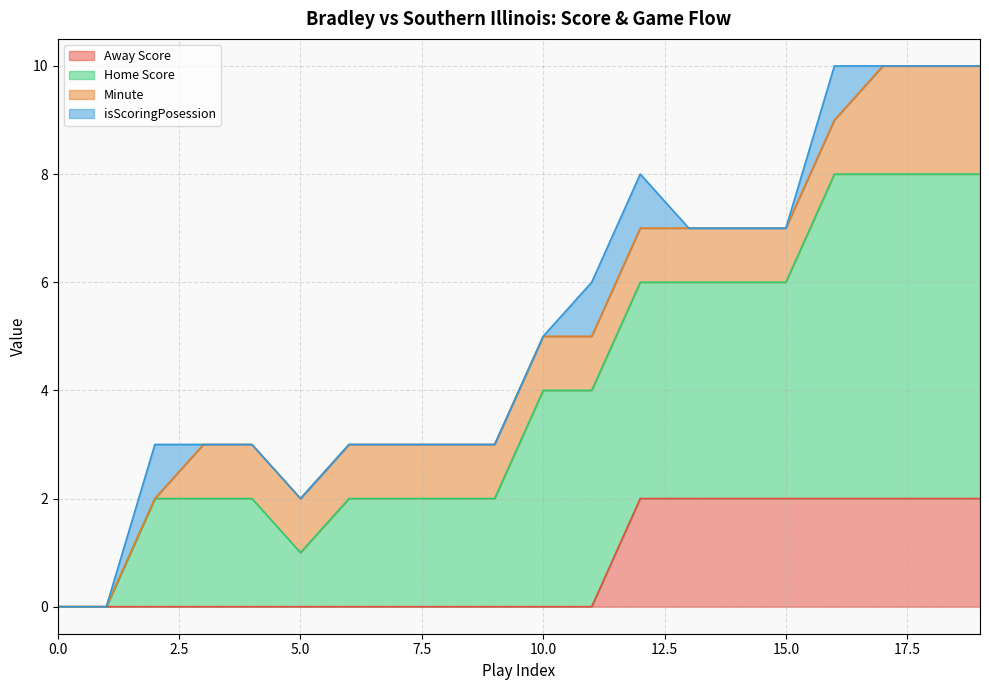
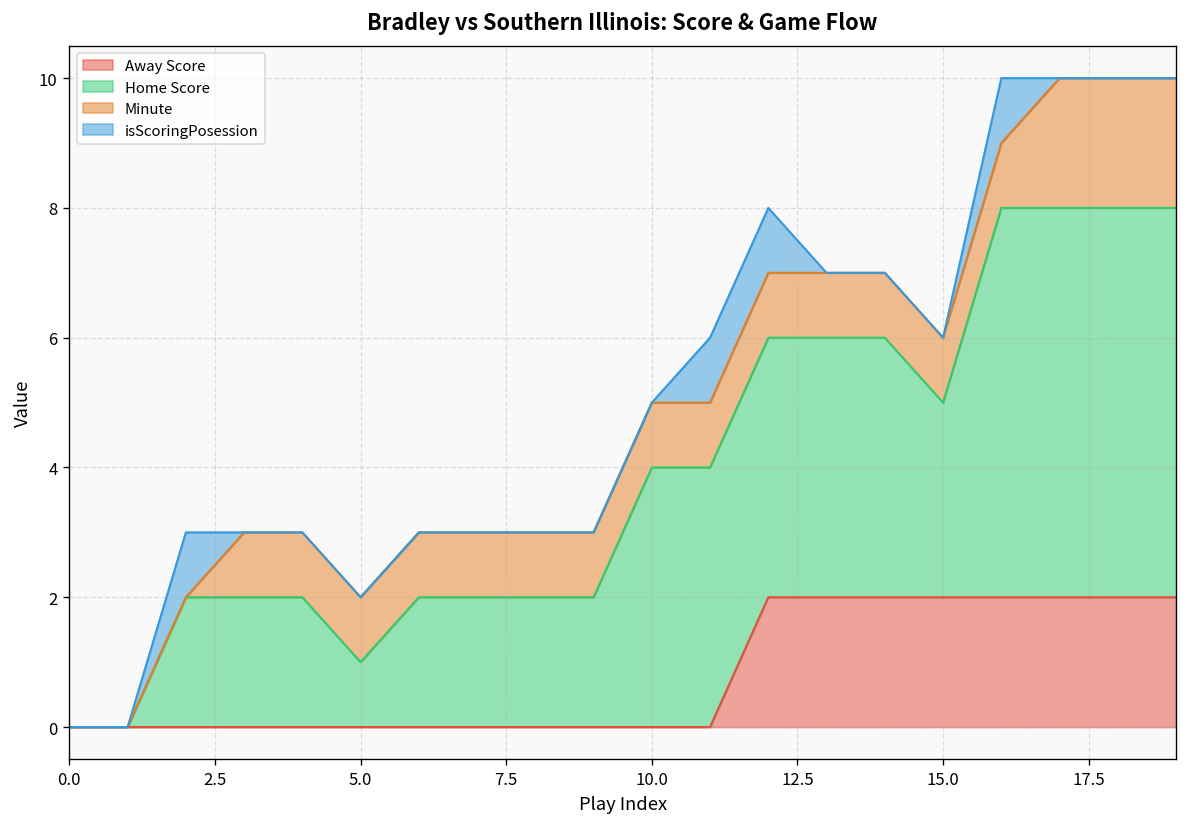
  {
    "Home Score": {
      "5.0": 1,
      "10.0": 4,
-     "15.0": 4
+     "15.0": 3
    }
  }
